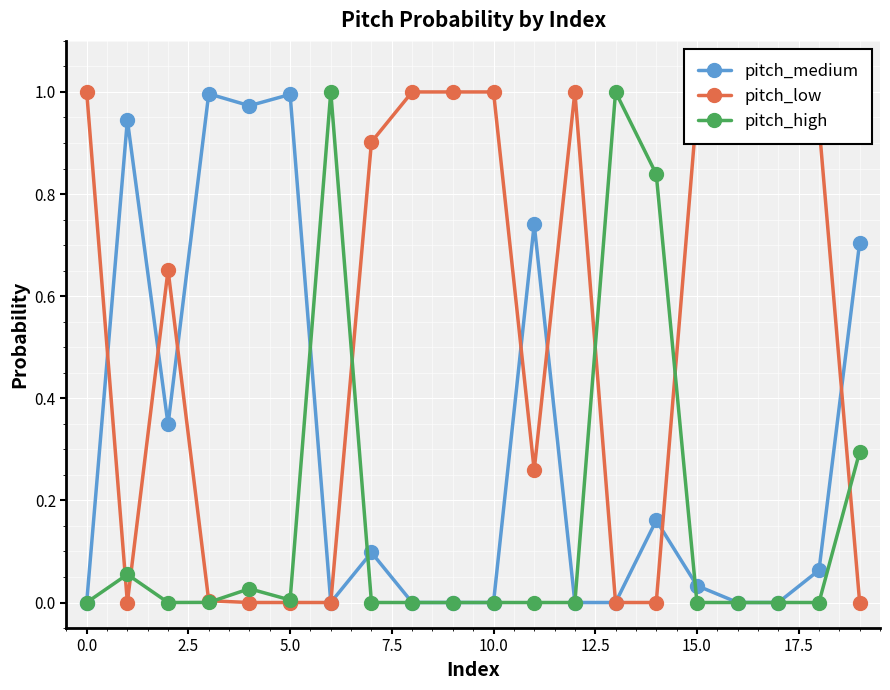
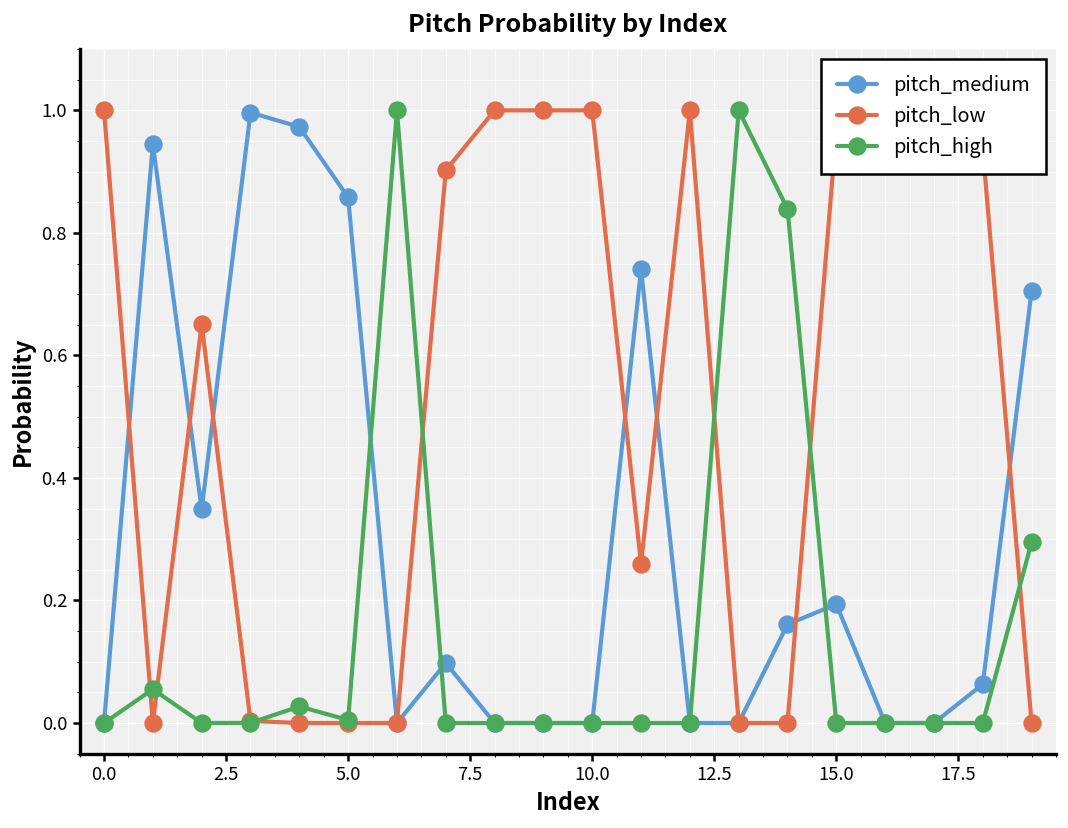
  {
    "pitch_medium": {
-     "5.0": 1.00,
-     "15.0": 0.03
+     "5.0": 0.86,
+     "15.0": 0.19
    },
    "pitch_low": {
      "0.0": 1.00,
      "10.0": 1.00
    },
    "pitch_high": {
      "15.0": 0.00
    }
  }
